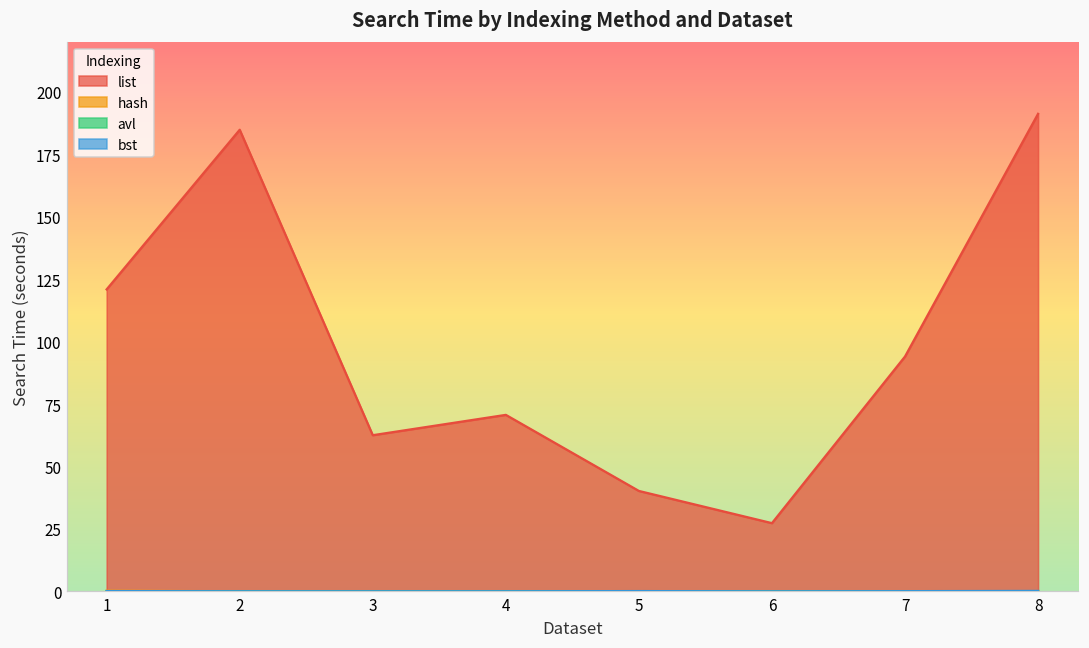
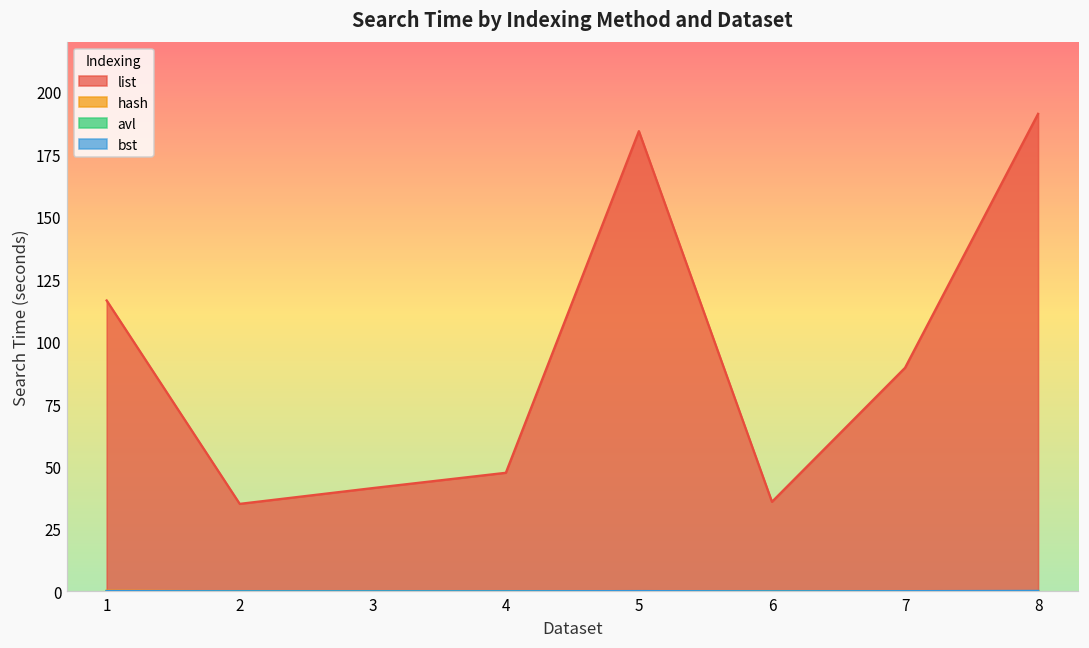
  {
    "list": {
-     "1": 121,
-     "2": 185,
-     "3": 63,
-     "4": 71,
-     "5": 40,
-     "6": 27,
-     "7": 94,
+     "1": 116,
+     "2": 35,
+     "3": 41,
+     "4": 47,
+     "5": 184,
+     "6": 36,
+     "7": 90,
      "8": 191
    }
  }
